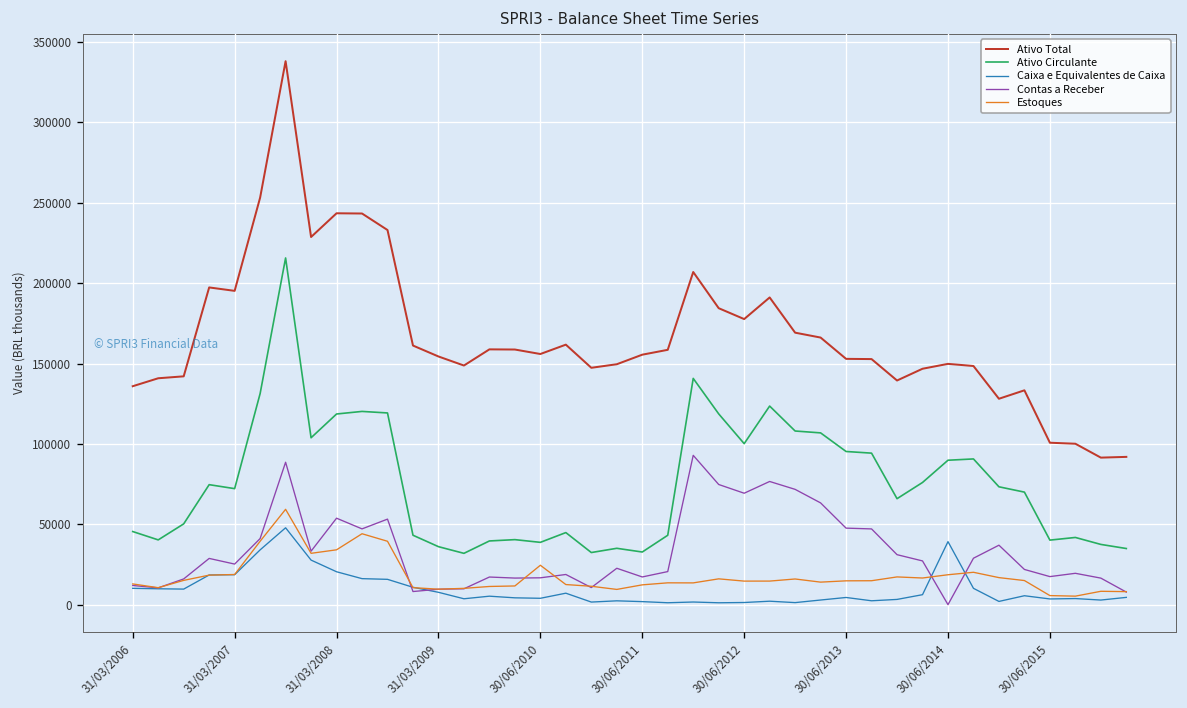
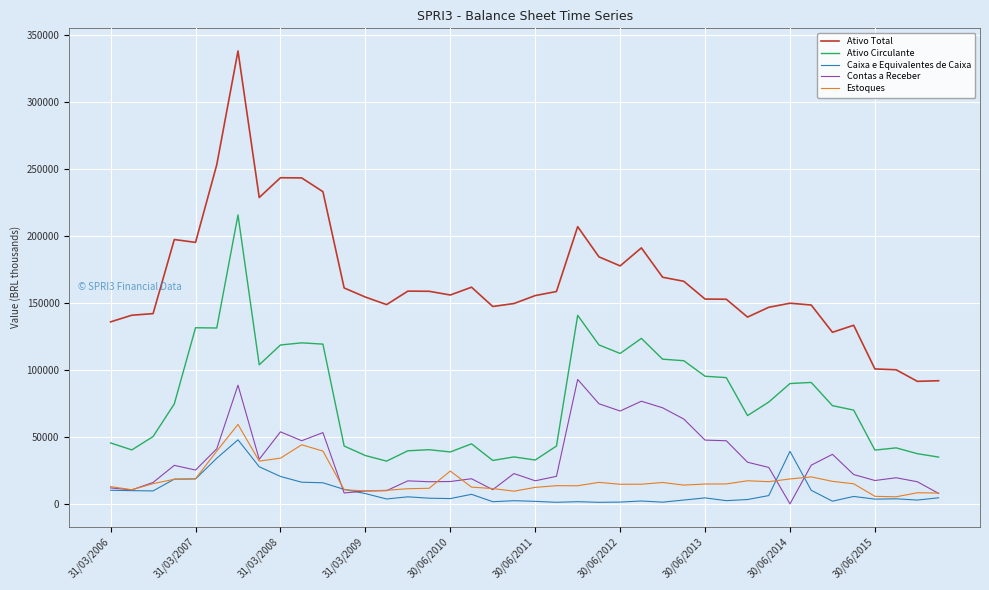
  {
    "Ativo Total": {
      "31/03/2006": 136000,
      "31/03/2007": 195000,
      "31/03/2008": 243000,
      "31/03/2009": 154000,
      "30/06/2010": 156000,
      "30/06/2011": 155000,
      "30/06/2012": 178000,
      "30/06/2013": 153000,
      "30/06/2014": 150000,
      "30/06/2015": 101000
    },
    "Ativo Circulante": {
      "31/03/2006": 45000,
-     "31/03/2007": 72000,
+     "31/03/2007": 131000,
      "31/03/2008": 119000,
      "31/03/2009": 36000,
      "30/06/2010": 39000,
      "30/06/2011": 33000,
-     "30/06/2012": 100000,
+     "30/06/2012": 112000,
      "30/06/2013": 95000,
      "30/06/2014": 90000,
      "30/06/2015": 40000
    },
    "Caixa e Equivalentes de Caixa": {
      "31/03/2008": 20000,
      "31/03/2009": 8000,
      "30/06/2010": 4000,
      "30/06/2011": 2000,
      "30/06/2012": 1000,
      "30/06/2013": 4000,
      "30/06/2014": 39000,
      "30/06/2015": 4000
    },
    "Contas a Receber": {
      "31/03/2007": 25000,
      "31/03/2008": 54000,
      "30/06/2010": 17000,
      "30/06/2011": 17000,
      "30/06/2012": 69000,
      "30/06/2013": 48000,
      "30/06/2014": 0,
      "30/06/2015": 17000
    },
    "Estoques": {
      "31/03/2008": 34000,
      "30/06/2010": 25000,
      "30/06/2011": 12000,
      "30/06/2012": 15000,
      "30/06/2013": 15000,
      "30/06/2014": 19000,
      "30/06/2015": 6000
    }
  }
